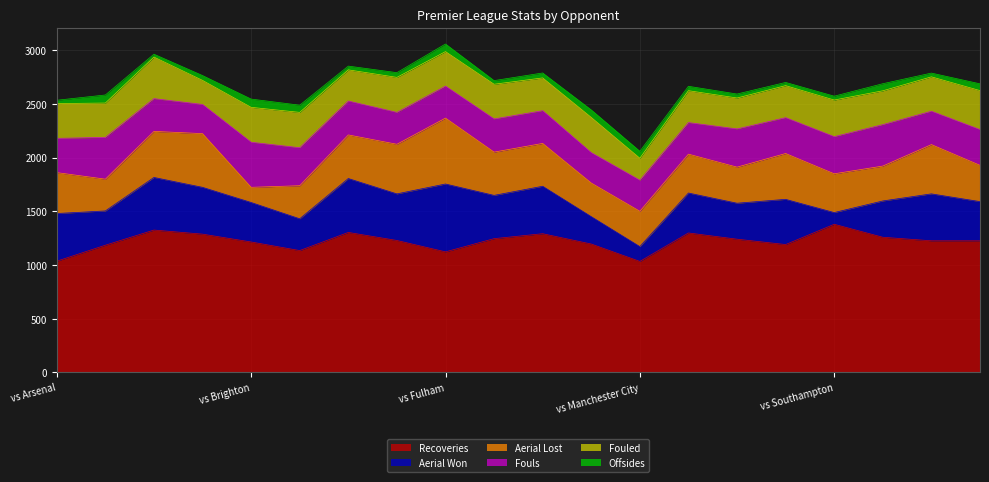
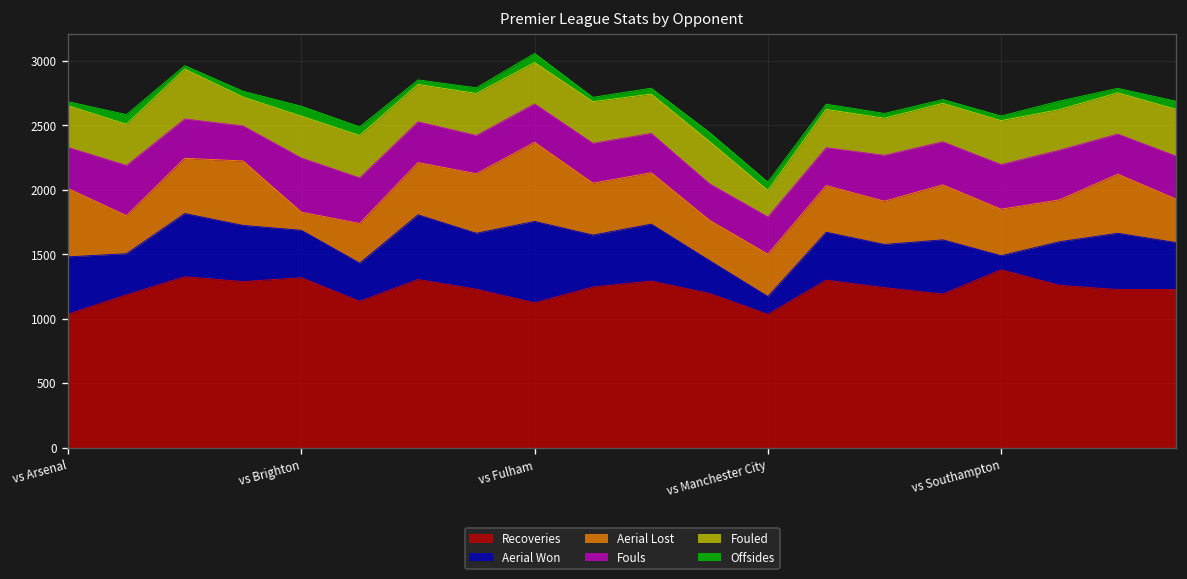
  {
    "Recoveries": {
      "vs Arsenal": 1040,
-     "vs Brighton": 1220,
+     "vs Brighton": 1320,
      "vs Fulham": 1120,
      "vs Manchester City": 1030,
      "vs Southampton": 1380
    },
    "Aerial Won": {
      "vs Arsenal": 440,
      "vs Brighton": 370,
      "vs Fulham": 630,
      "vs Manchester City": 140,
      "vs Southampton": 110
    },
    "Aerial Lost": {
-     "vs Arsenal": 380,
+     "vs Arsenal": 530,
      "vs Brighton": 140,
      "vs Fulham": 610,
      "vs Manchester City": 330,
      "vs Southampton": 360
    },
    "Fouls": {
      "vs Arsenal": 320,
      "vs Brighton": 420,
      "vs Fulham": 300,
      "vs Manchester City": 290,
      "vs Southampton": 350
    },
    "Fouled": {
      "vs Arsenal": 320,
      "vs Brighton": 330,
      "vs Fulham": 320,
      "vs Manchester City": 210,
      "vs Southampton": 340
    },
    "Offsides": {
      "vs Arsenal": 30,
      "vs Brighton": 80,
      "vs Fulham": 70,
      "vs Manchester City": 70,
      "vs Southampton": 40
    }
  }
